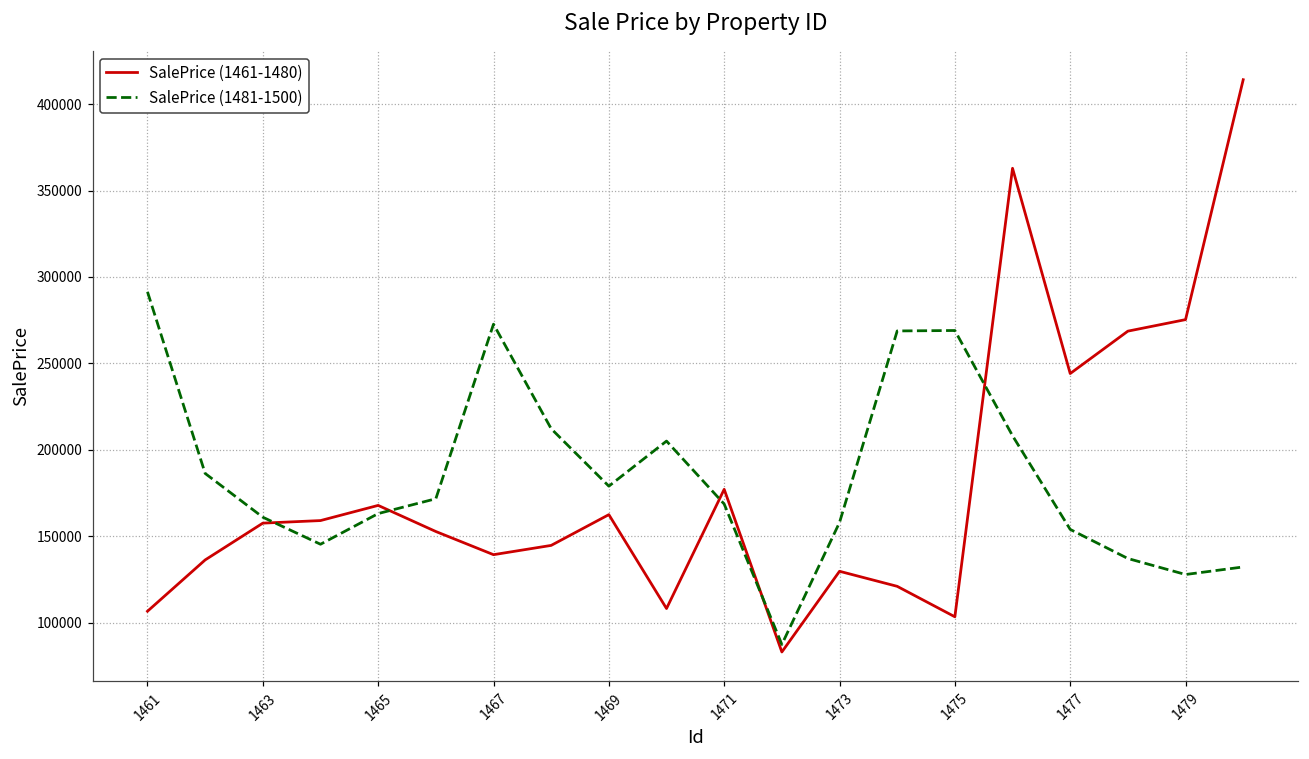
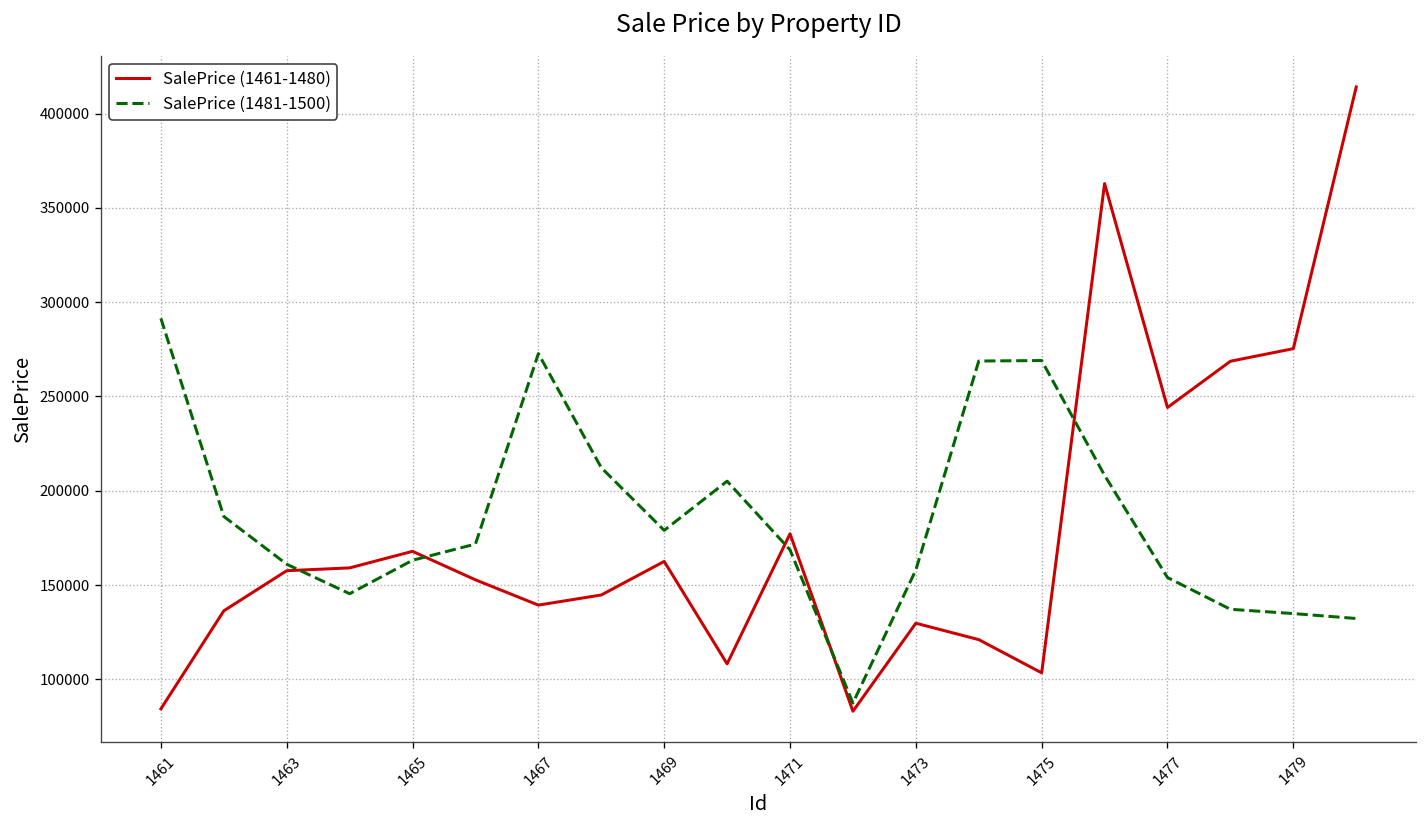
  {
    "SalePrice (1461-1480)": {
-     "1461": 107000,
+     "1461": 84000,
      "1463": 158000,
      "1465": 168000,
      "1467": 139000,
      "1469": 163000,
      "1471": 177000,
      "1473": 130000,
      "1475": 103000,
      "1477": 244000,
      "1479": 275000
    },
    "SalePrice (1481-1500)": {
      "1461": 291000,
      "1463": 161000,
      "1465": 163000,
      "1467": 273000,
      "1469": 179000,
      "1471": 169000,
      "1473": 158000,
      "1475": 269000,
      "1477": 154000,
-     "1479": 128000
+     "1479": 135000
    }
  }
